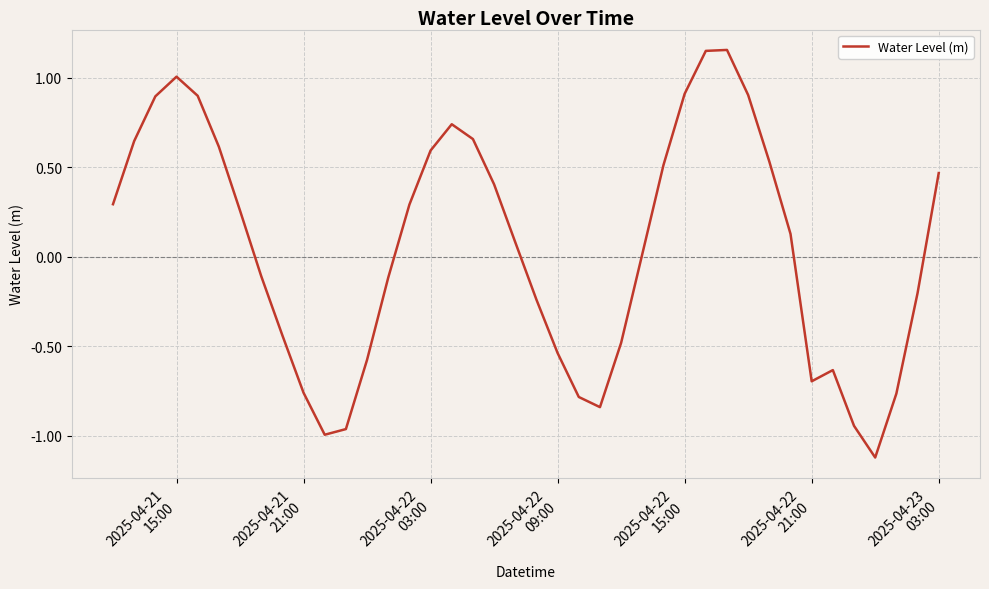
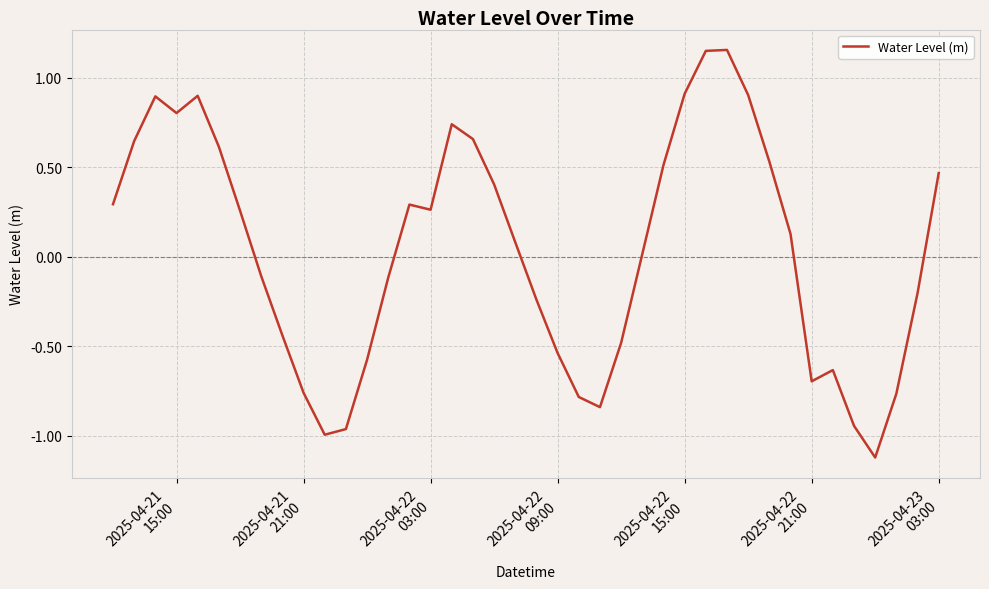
  {
-   "2025-04-21 15:00": 1.01,
+   "2025-04-21 15:00": 0.80,
    "2025-04-21 21:00": -0.76,
-   "2025-04-22 03:00": 0.59,
+   "2025-04-22 03:00": 0.26,
    "2025-04-22 09:00": -0.54,
    "2025-04-22 15:00": 0.91,
    "2025-04-22 21:00": -0.70,
    "2025-04-23 03:00": 0.47
  }
